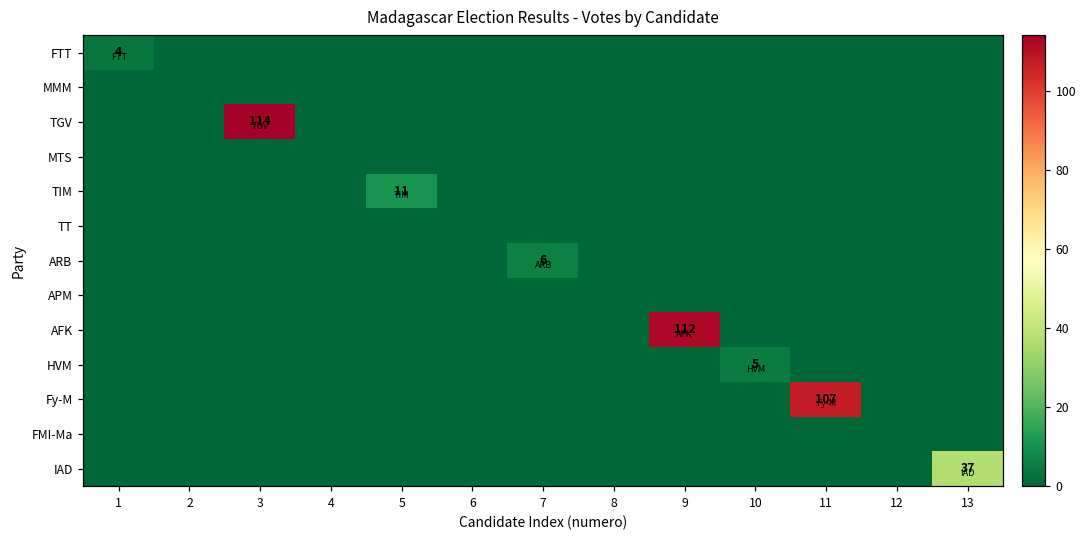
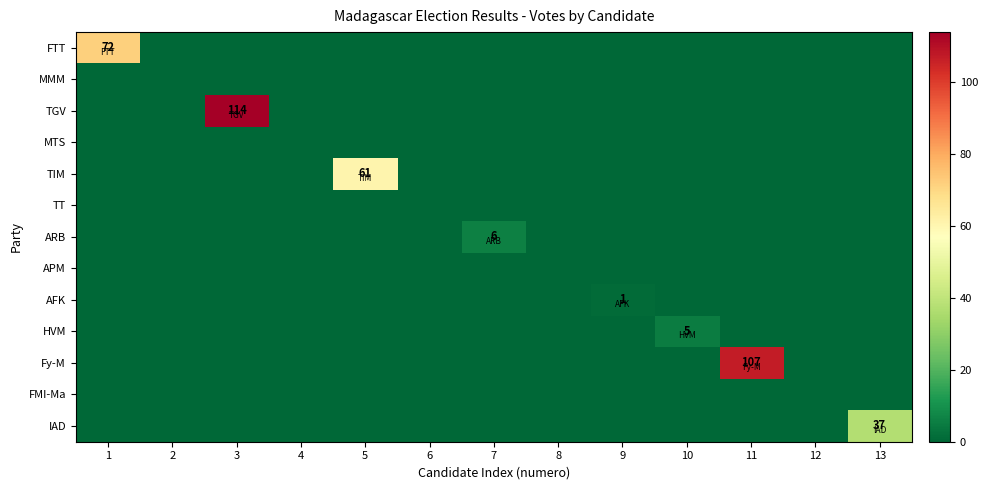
  {
    "FTT": {
-     "1": 4
+     "1": 72
    },
    "TIM": {
-     "5": 11
+     "5": 61
    },
    "AFK": {
-     "9": 112
+     "9": 1
    }
  }
